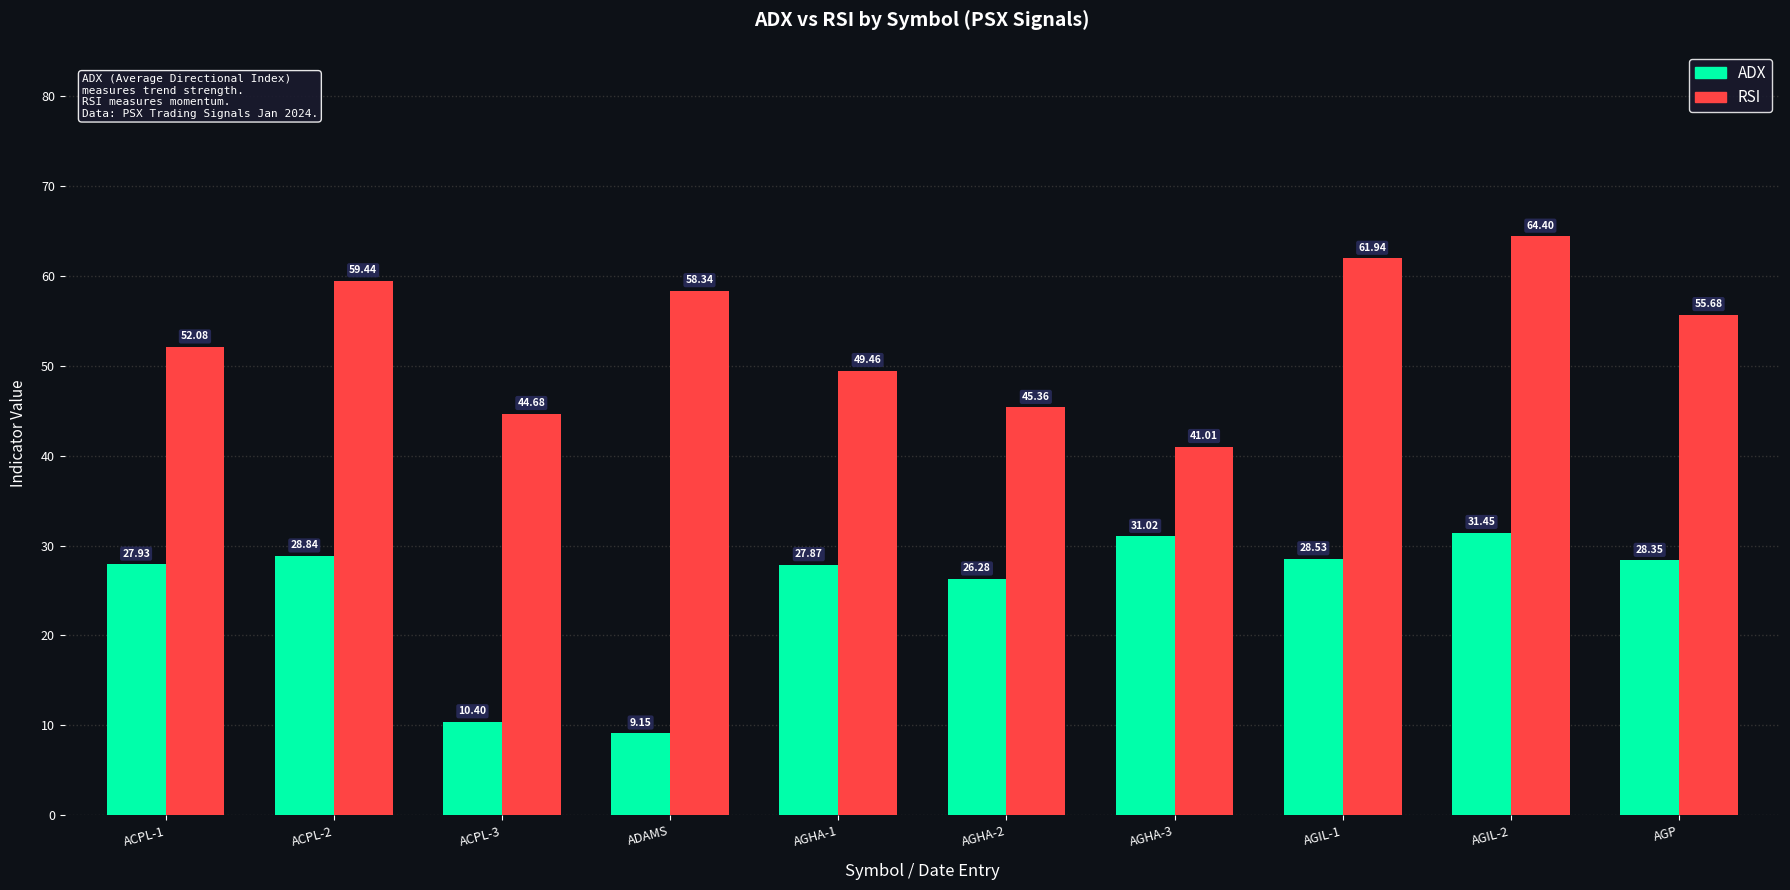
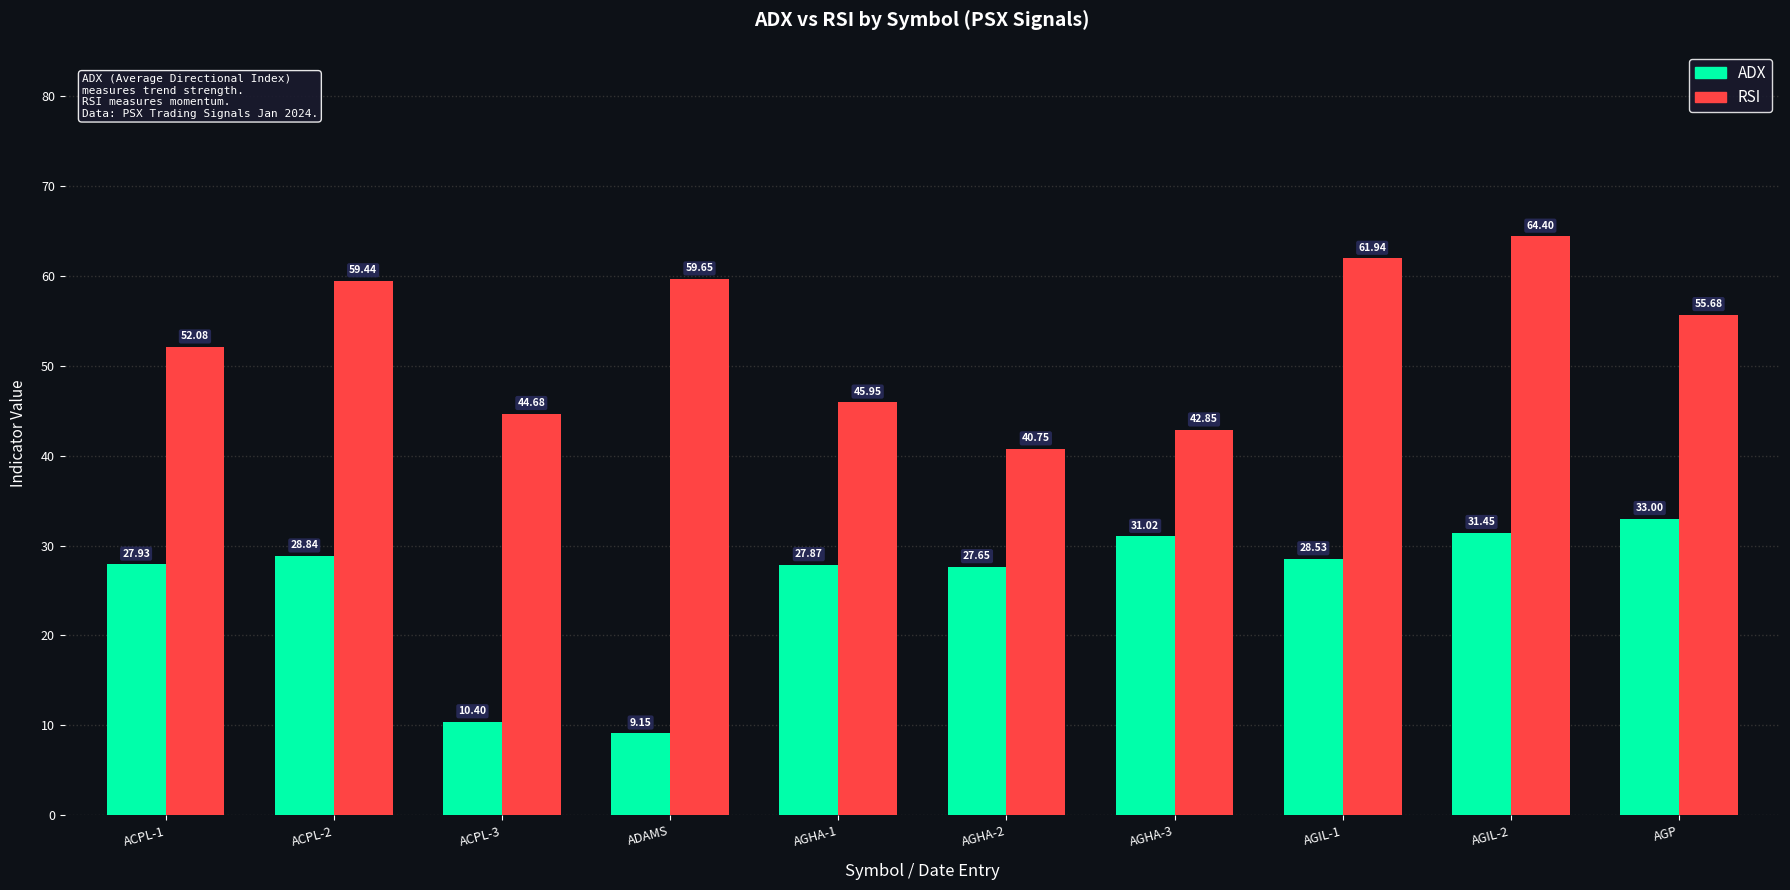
  {
    "ADX": {
-     "AGHA-2": 26.28,
-     "AGP": 28.35
+     "AGHA-2": 27.65,
+     "AGP": 33.00
    },
    "RSI": {
-     "ADAMS": 58.34,
-     "AGHA-1": 49.46,
-     "AGHA-2": 45.36,
-     "AGHA-3": 41.01
+     "ADAMS": 59.65,
+     "AGHA-1": 45.95,
+     "AGHA-2": 40.75,
+     "AGHA-3": 42.85
    }
  }
